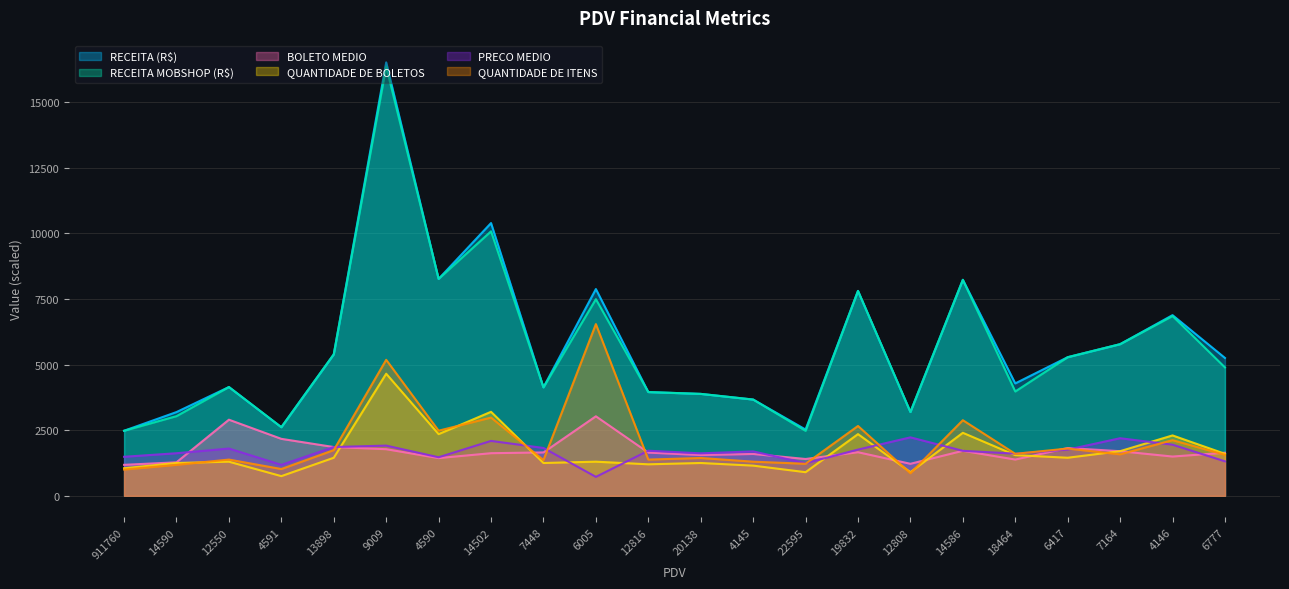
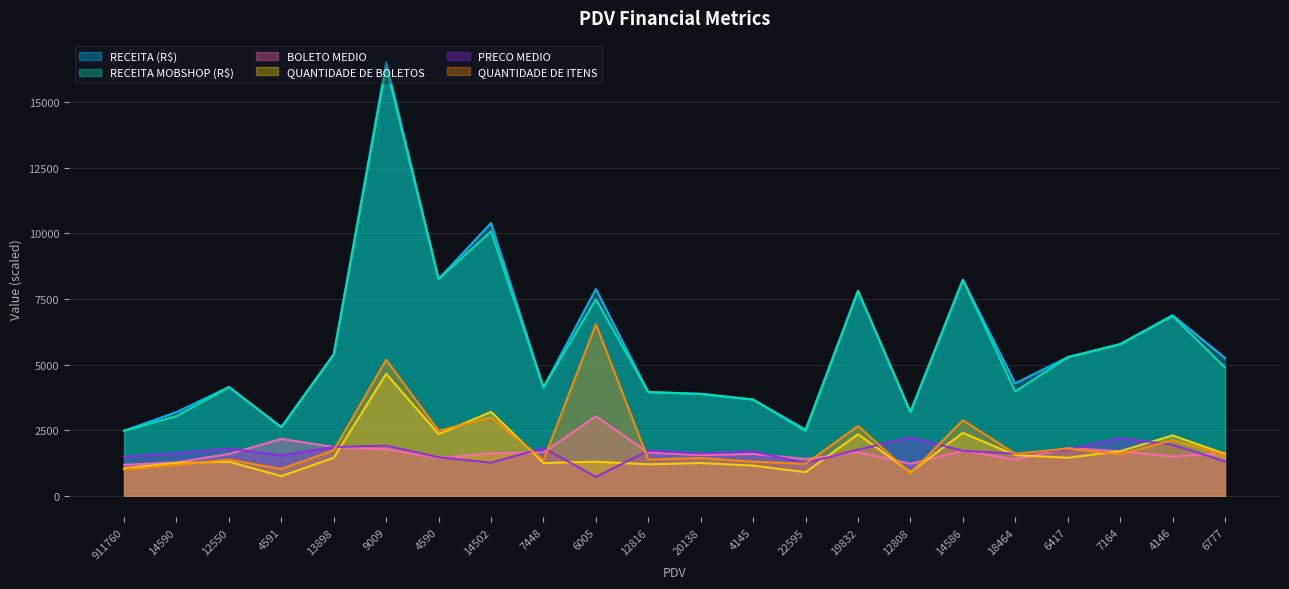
  {
    "BOLETO MEDIO": {
      "911760": 1200,
-     "12550": 2900,
+     "12550": 1600,
      "4591": 2200,
      "9009": 1800,
      "14502": 1600,
      "7448": 1700,
      "6005": 3000,
      "4145": 1600,
      "22595": 1400,
      "19832": 1700,
      "12808": 1200,
      "18464": 1400,
      "4146": 1500
    },
    "PRECO MEDIO": {
      "911760": 1500,
      "14590": 1600,
      "12550": 1800,
-     "4591": 1200,
+     "4591": 1500,
      "9009": 1900,
-     "14502": 2100,
+     "14502": 1300,
      "7448": 1800,
      "6005": 700,
      "4145": 1700,
      "19832": 1800,
      "12808": 2200,
      "7164": 2200,
      "4146": 1900,
      "6777": 1300
    }
  }
